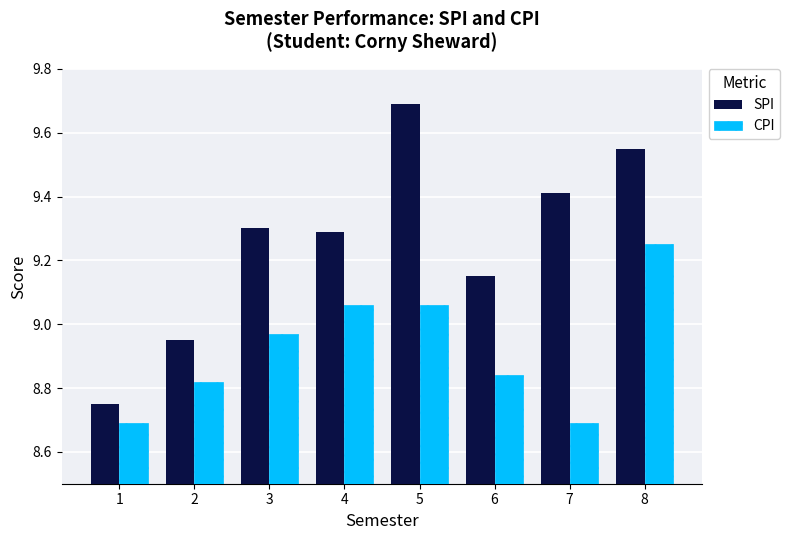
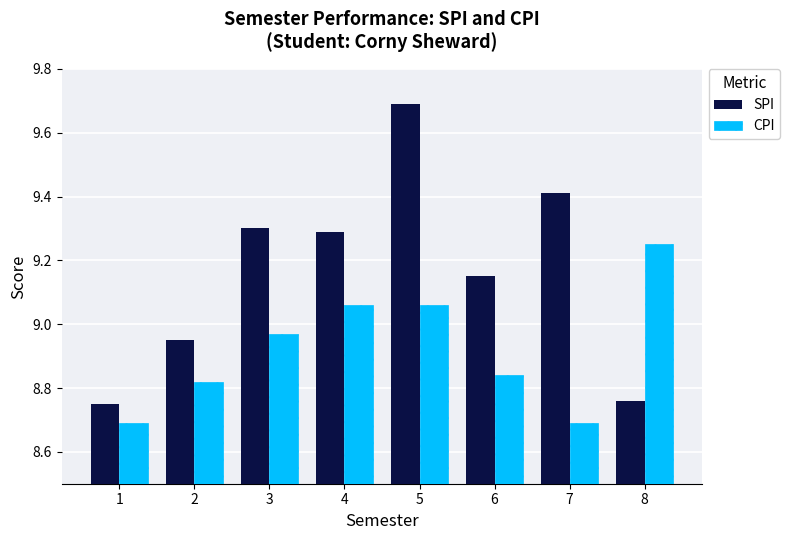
  {
    "SPI": {
      "1": 8.75,
      "2": 8.95,
      "3": 9.30,
      "4": 9.29,
      "5": 9.69,
      "6": 9.15,
      "7": 9.41,
-     "8": 9.55
+     "8": 8.76
    },
    "CPI": {
      "1": 8.69,
      "2": 8.82,
      "3": 8.97,
      "4": 9.06,
      "5": 9.06,
      "6": 8.84,
      "7": 8.69,
      "8": 9.25
    }
  }
